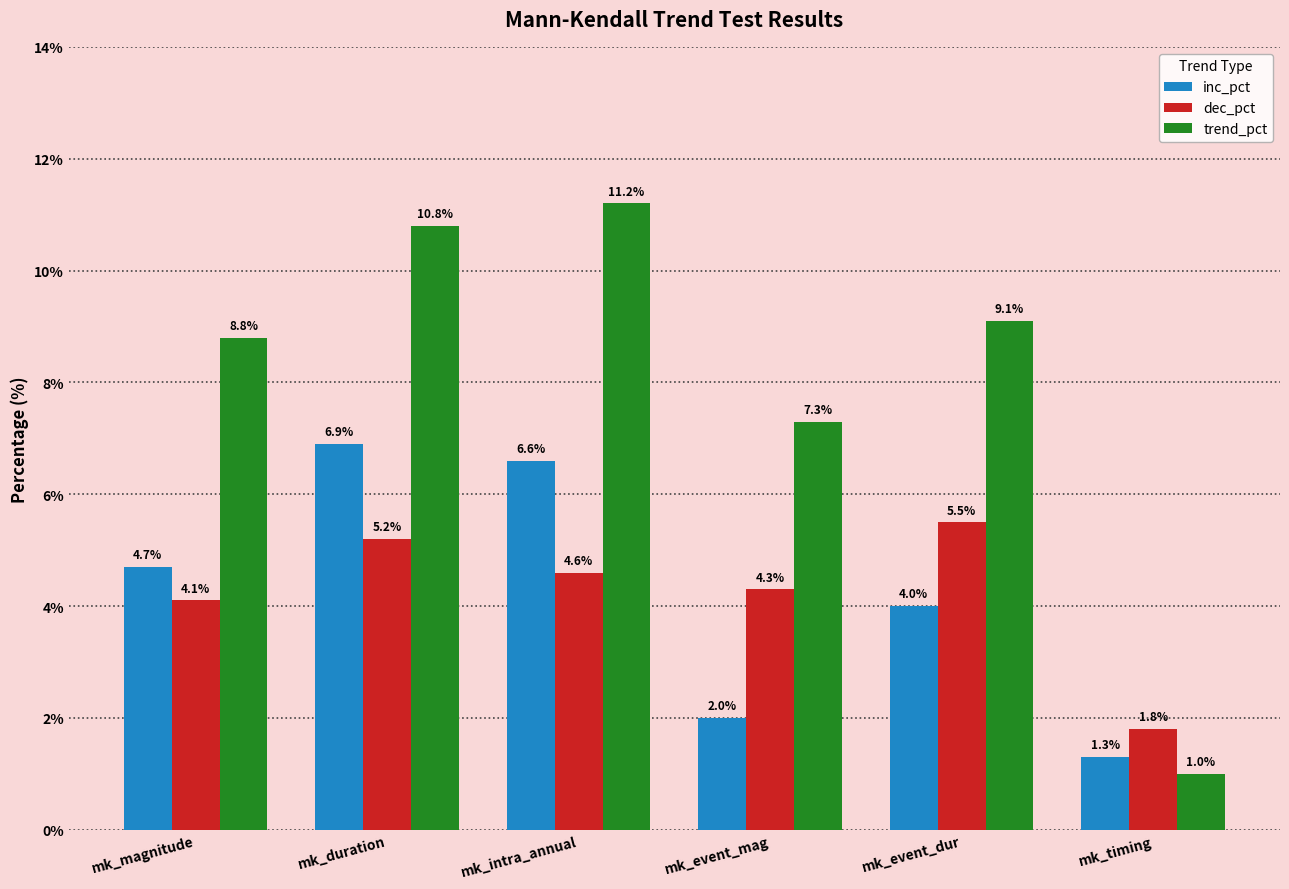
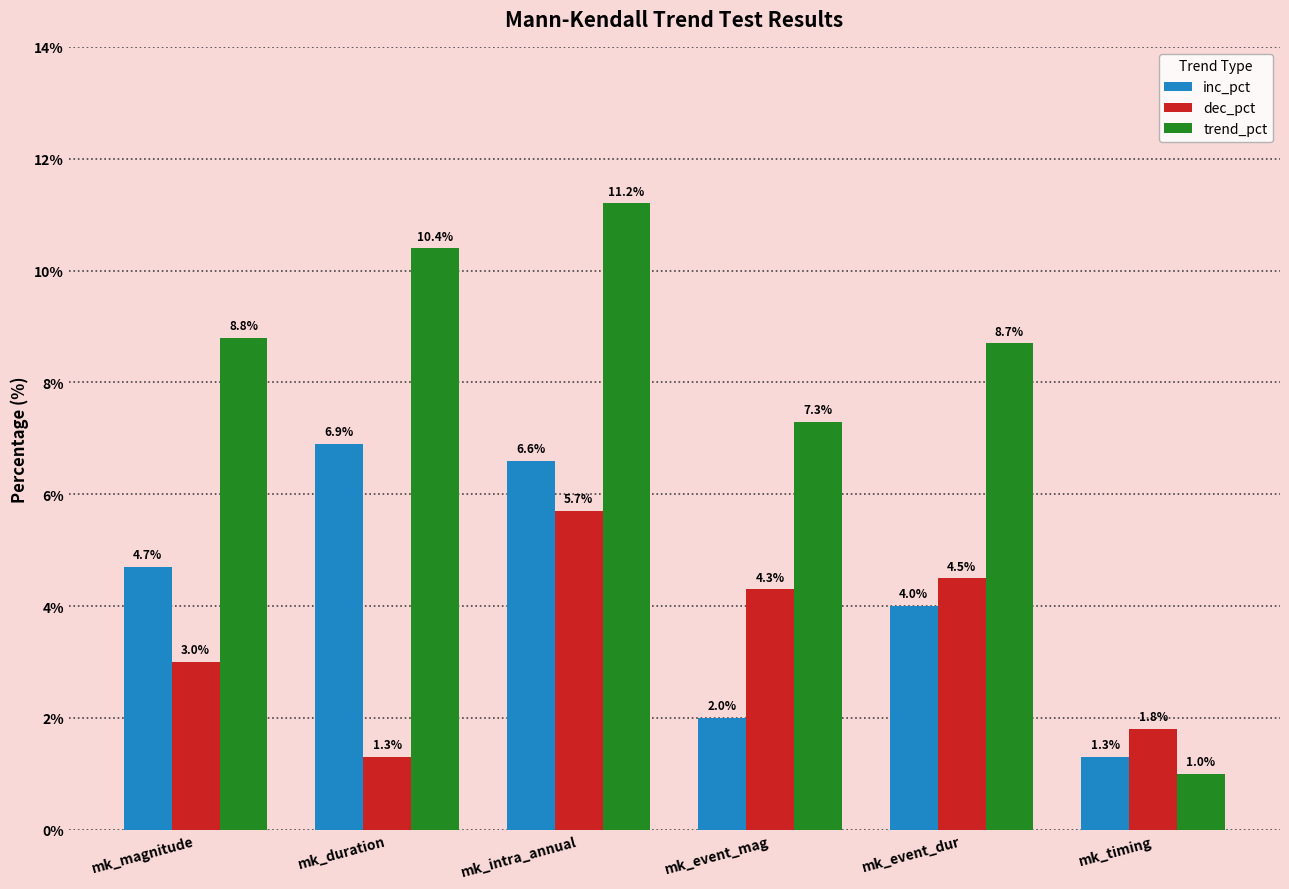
  {
    "inc_pct": {
      "mk_magnitude": "4.7%",
      "mk_duration": "6.9%",
      "mk_intra_annual": "6.6%",
      "mk_event_mag": "2.0%",
      "mk_event_dur": "4.0%",
      "mk_timing": "1.3%"
    },
    "dec_pct": {
-     "mk_magnitude": "4.1%",
-     "mk_duration": "5.2%",
-     "mk_intra_annual": "4.6%",
+     "mk_magnitude": "3.0%",
+     "mk_duration": "1.3%",
+     "mk_intra_annual": "5.7%",
      "mk_event_mag": "4.3%",
-     "mk_event_dur": "5.5%",
+     "mk_event_dur": "4.5%",
      "mk_timing": "1.8%"
    },
    "trend_pct": {
      "mk_magnitude": "8.8%",
-     "mk_duration": "10.8%",
+     "mk_duration": "10.4%",
      "mk_intra_annual": "11.2%",
      "mk_event_mag": "7.3%",
-     "mk_event_dur": "9.1%",
+     "mk_event_dur": "8.7%",
      "mk_timing": "1.0%"
    }
  }
